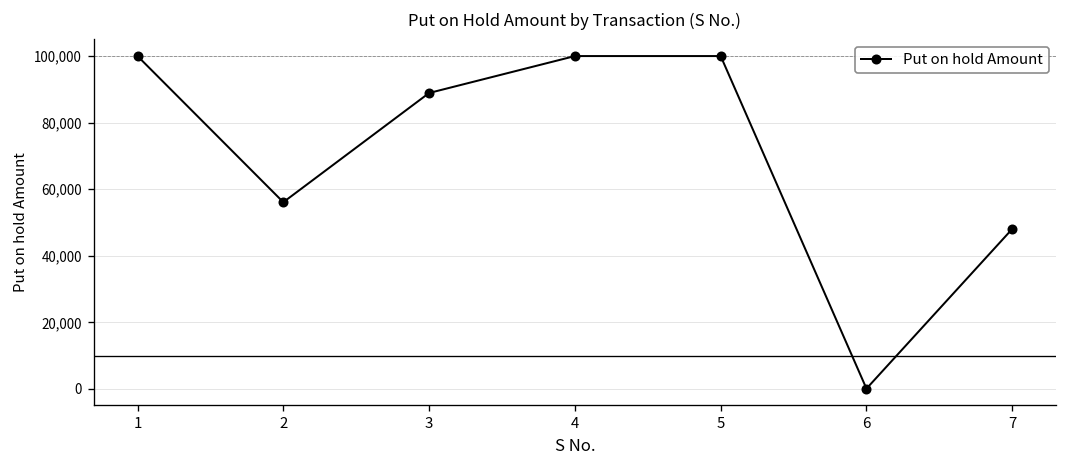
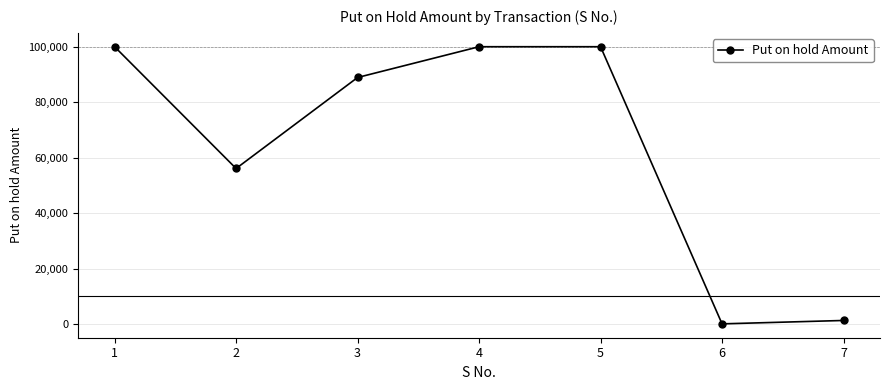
  {
    "1": "100,000",
    "2": "56,000",
    "3": "89,000",
    "4": "100,000",
    "5": "100,000",
    "6": "0",
-   "7": "48,000"
+   "7": "1,000"
  }
